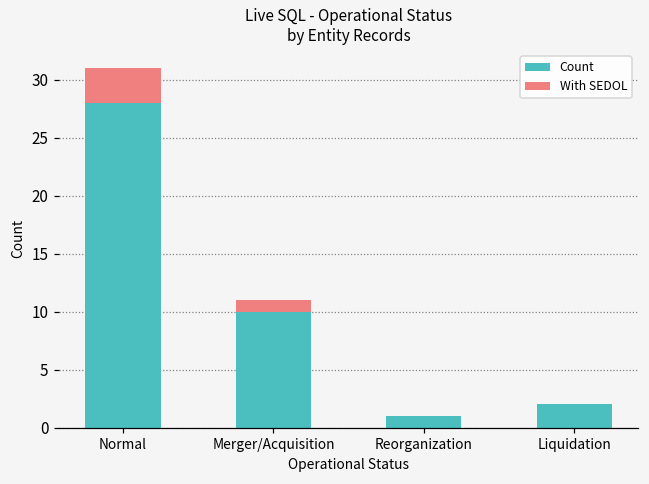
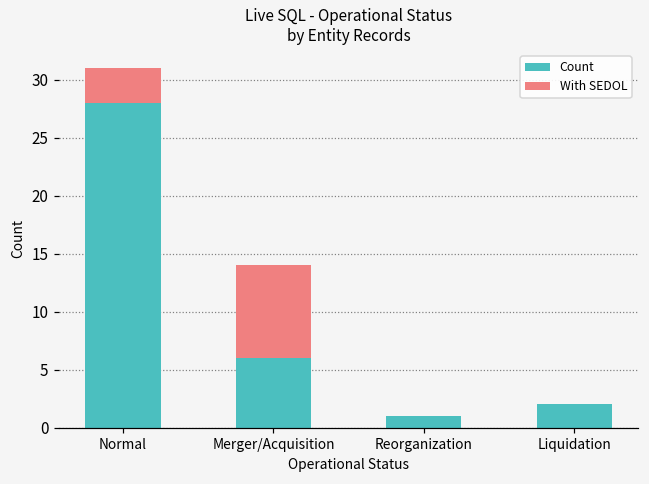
  {
    "Count": {
      "Normal": 28,
-     "Merger/Acquisition": 10,
+     "Merger/Acquisition": 6,
      "Reorganization": 1,
      "Liquidation": 2
    },
    "With SEDOL": {
      "Normal": 3,
-     "Merger/Acquisition": 1,
+     "Merger/Acquisition": 8,
      "Reorganization": 0,
      "Liquidation": 0
    }
  }
